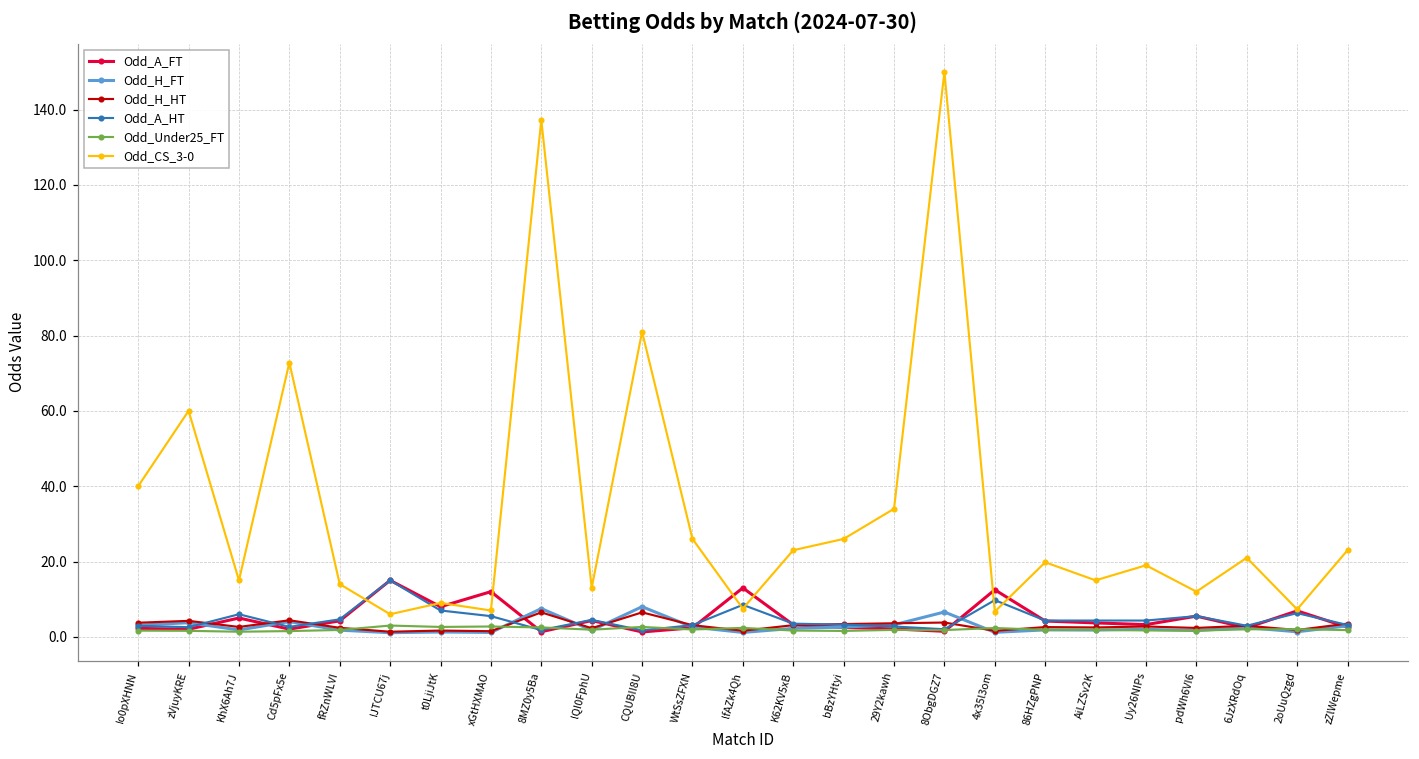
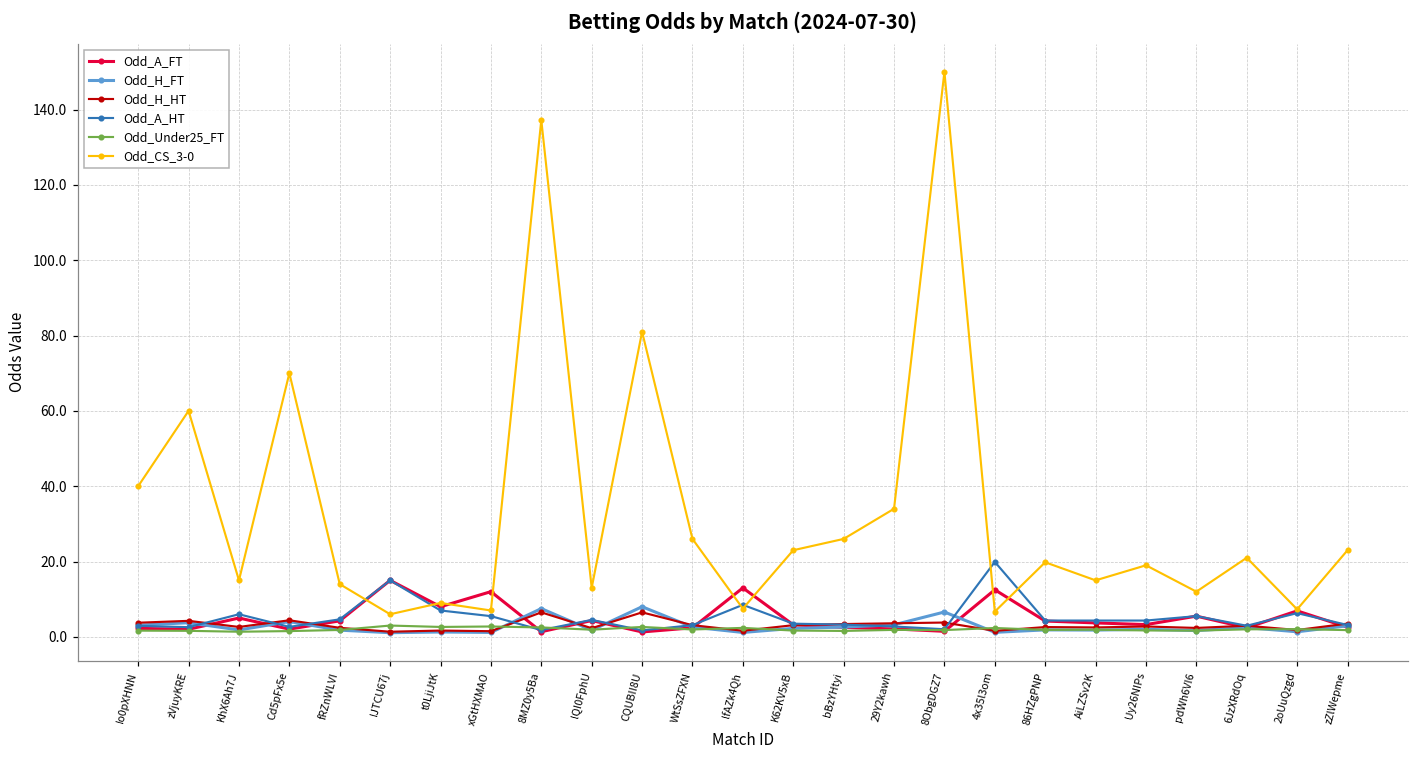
  {
    "Odd_A_FT": {
      "KhX6Ah7J": 5,
      "t0LjiJtK": 8,
      "xGtHXMAO": 12,
      "lfAZk4Qh": 13,
      "4x35l3om": 13
    },
    "Odd_H_FT": {
      "8MZ0y5Ba": 8,
      "CQUBII8U": 8,
      "8ObgDGZ7": 7
    },
    "Odd_H_HT": {
      "KhX6Ah7J": 3,
      "8MZ0y5Ba": 7,
      "CQUBII8U": 7,
      "8ObgDGZ7": 4
    },
    "Odd_A_HT": {
      "KhX6Ah7J": 6,
      "t0LjiJtK": 7,
      "xGtHXMAO": 6,
      "lfAZk4Qh": 9,
-     "4x35l3om": 10,
+     "4x35l3om": 20,
      "Uy26NIPs": 4
    },
    "Odd_Under25_FT": {
      "IJTCU67j": 3,
      "t0LjiJtK": 3,
      "xGtHXMAO": 3,
      "CQUBII8U": 3,
      "lfAZk4Qh": 2,
      "bBzYHtyi": 2,
      "4x35l3om": 2,
      "zZlWepme": 2
    },
    "Odd_CS_3-0": {
      "Io0pXHNN": 40,
      "zVjuyKRE": 60,
      "KhX6Ah7J": 15,
-     "Cd5pFx5e": 73,
+     "Cd5pFx5e": 70,
      "fRZnWLVI": 14,
      "IJTCU67j": 6,
      "t0LjiJtK": 9,
      "xGtHXMAO": 7,
      "8MZ0y5Ba": 137,
      "lQI0FphU": 13,
      "CQUBII8U": 81,
      "WtSsZFXN": 26,
      "lfAZk4Qh": 8,
      "K62KV5xB": 23,
      "bBzYHtyi": 26,
      "29Y2kawh": 34,
      "8ObgDGZ7": 150,
      "4x35l3om": 7,
      "86HZgPNP": 20,
      "AiLZSv2K": 15,
      "Uy26NIPs": 19,
      "pdWh6VI6": 12,
      "6JzXRdOq": 21,
      "zZlWepme": 23
    }
  }
